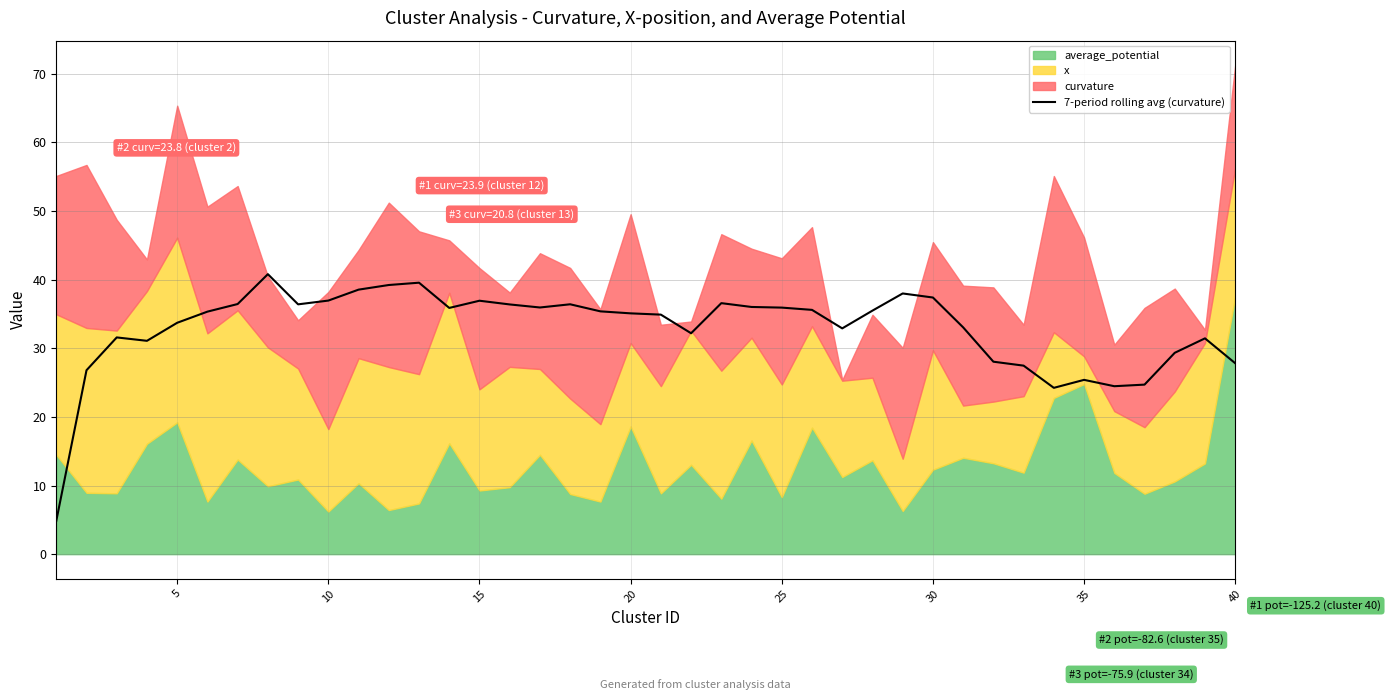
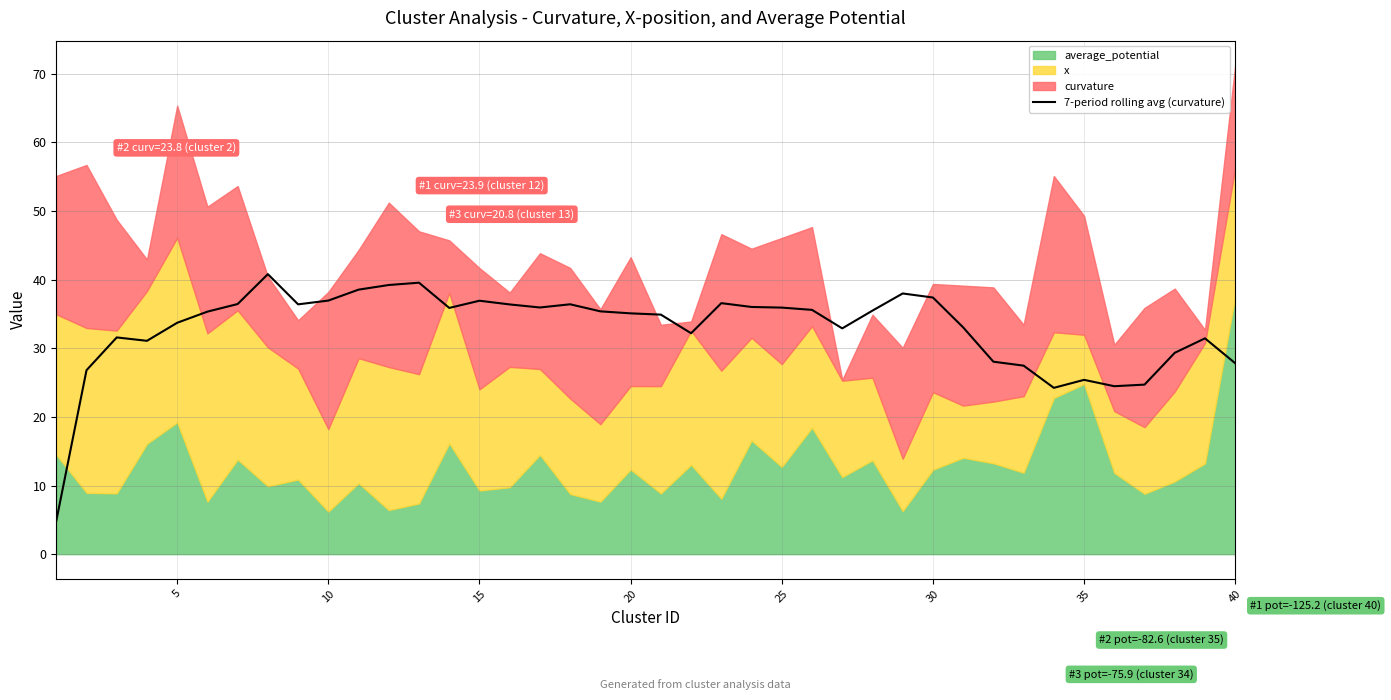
  {
    "7-period rolling avg (curvature)": {
      "5": 34,
      "10": 37,
      "15": 37,
      "20": 35,
      "25": 36,
      "30": 37,
      "35": 25,
      "40": 28
    },
    "average_potential": {
      "5": 19,
      "10": 6,
      "15": 9,
-     "20": 19,
-     "25": 8,
+     "20": 12,
+     "25": 13,
      "30": 12,
      "35": 25,
      "40": 38
    },
    "x": {
      "5": 27,
      "10": 12,
      "15": 15,
      "20": 12,
-     "25": 16,
-     "30": 17,
-     "35": 4,
+     "25": 15,
+     "30": 11,
+     "35": 7,
      "40": 19
    },
    "curvature": {
      "5": 19,
      "10": 20,
      "15": 18,
      "20": 19,
      "25": 18,
      "30": 16,
      "35": 17,
      "40": 15
    }
  }
